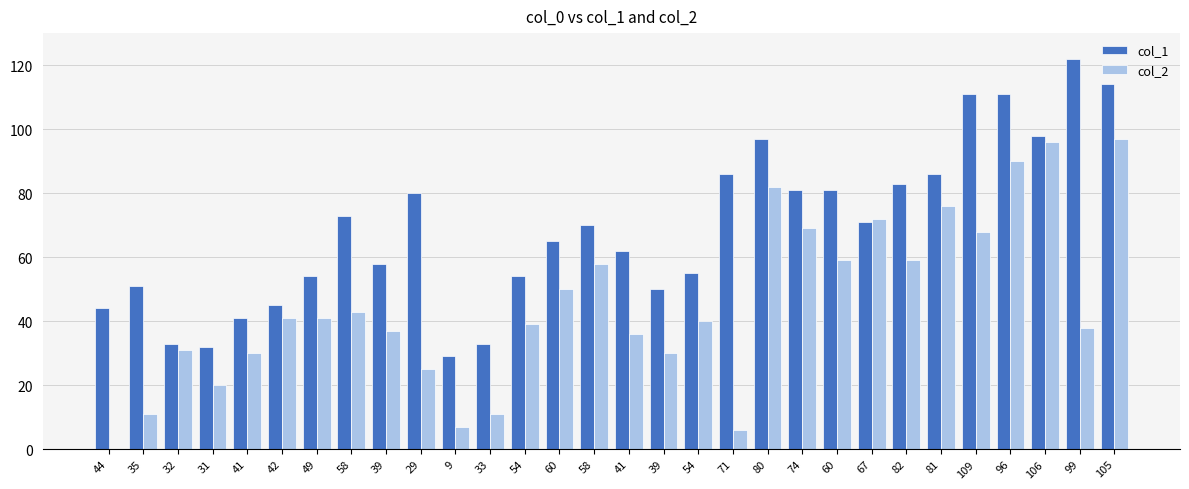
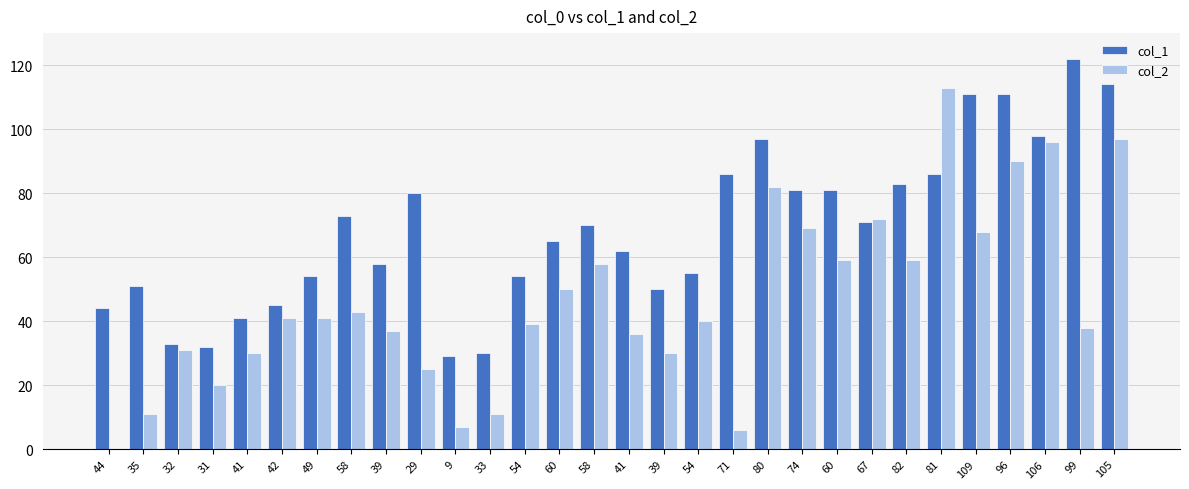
  {
    "col_1": {
      "44": 44,
      "35": 51,
      "32": 33,
      "31": 32,
      "42": 45,
      "49": 54,
      "29": 80,
      "9": 29,
-     "33": 33,
+     "33": 30,
      "71": 86,
      "80": 97,
      "74": 81,
      "67": 71,
      "82": 83,
      "81": 86,
      "109": 111,
      "96": 111,
      "106": 98,
      "99": 122,
      "105": 114
    },
    "col_2": {
      "44": 0,
      "35": 11,
      "32": 31,
      "31": 20,
      "42": 41,
      "49": 41,
      "29": 25,
      "9": 7,
      "33": 11,
      "71": 6,
      "80": 82,
      "74": 69,
      "67": 72,
      "82": 59,
-     "81": 76,
+     "81": 113,
      "109": 68,
      "96": 90,
      "106": 96,
      "99": 38,
      "105": 97
    }
  }
